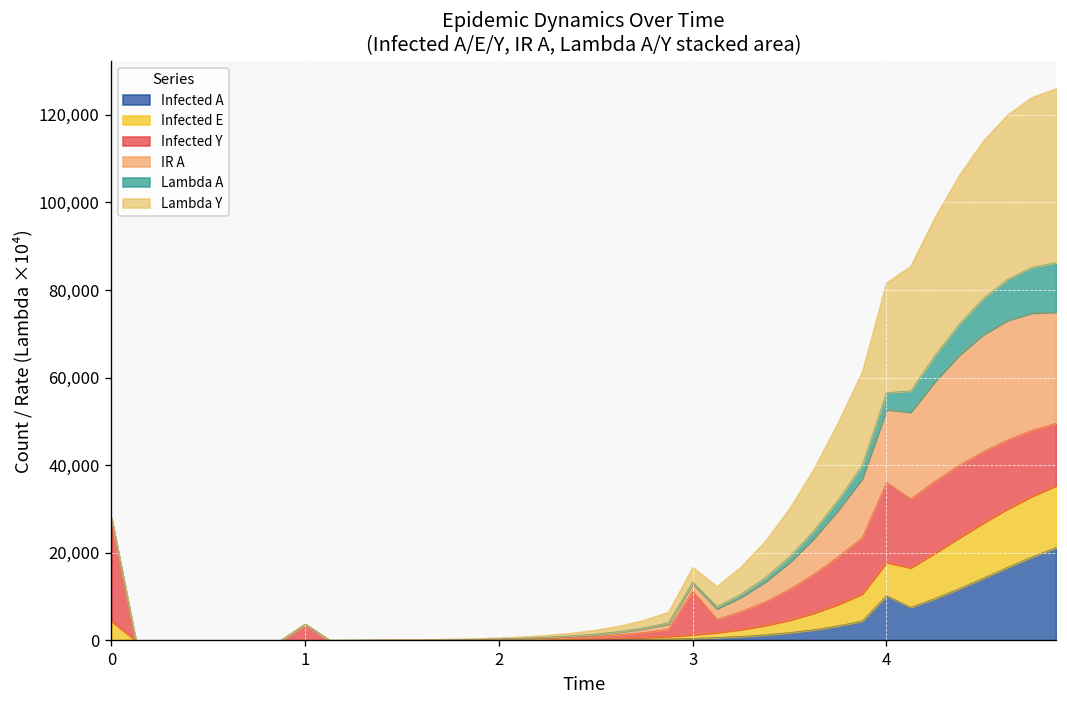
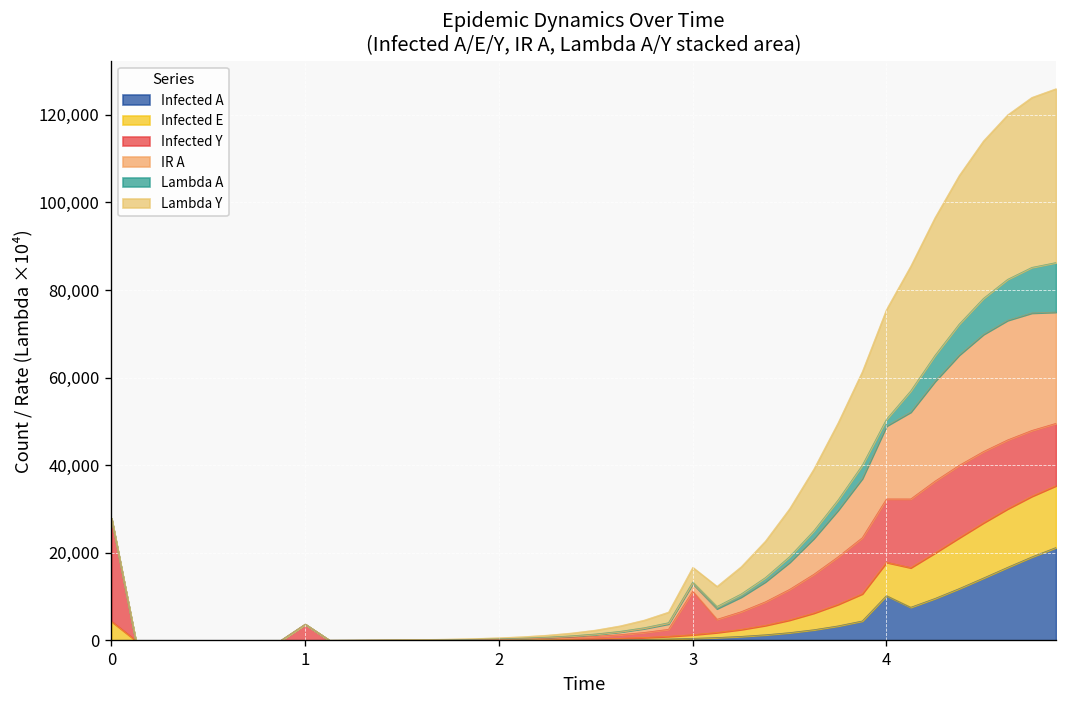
  {
    "Infected A": {
      "0": "0",
      "3": "0",
      "4": "10,000"
    },
    "Infected E": {
      "0": "4,000",
      "3": "1,000",
      "4": "8,000"
    },
    "Infected Y": {
      "3": "10,000",
-     "4": "18,000"
+     "4": "14,000"
    },
    "Lambda A": {
-     "4": "4,000"
+     "4": "2,000"
    }
  }
